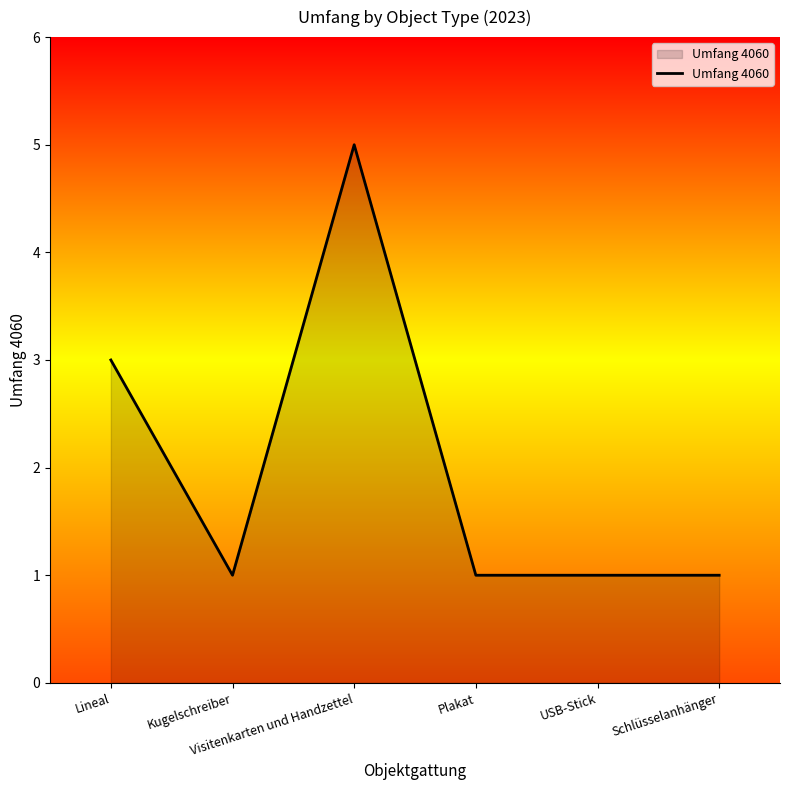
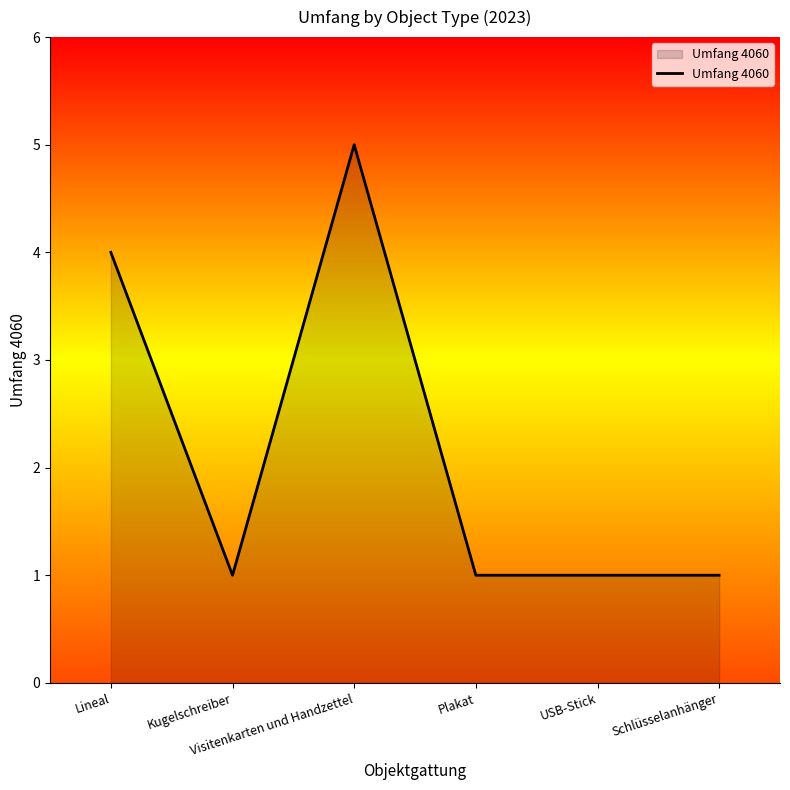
  {
-   "Lineal": 3,
+   "Lineal": 4,
    "Kugelschreiber": 1,
    "Visitenkarten und Handzettel": 5,
    "Plakat": 1,
    "USB-Stick": 1,
    "Schlüsselanhänger": 1
  }
